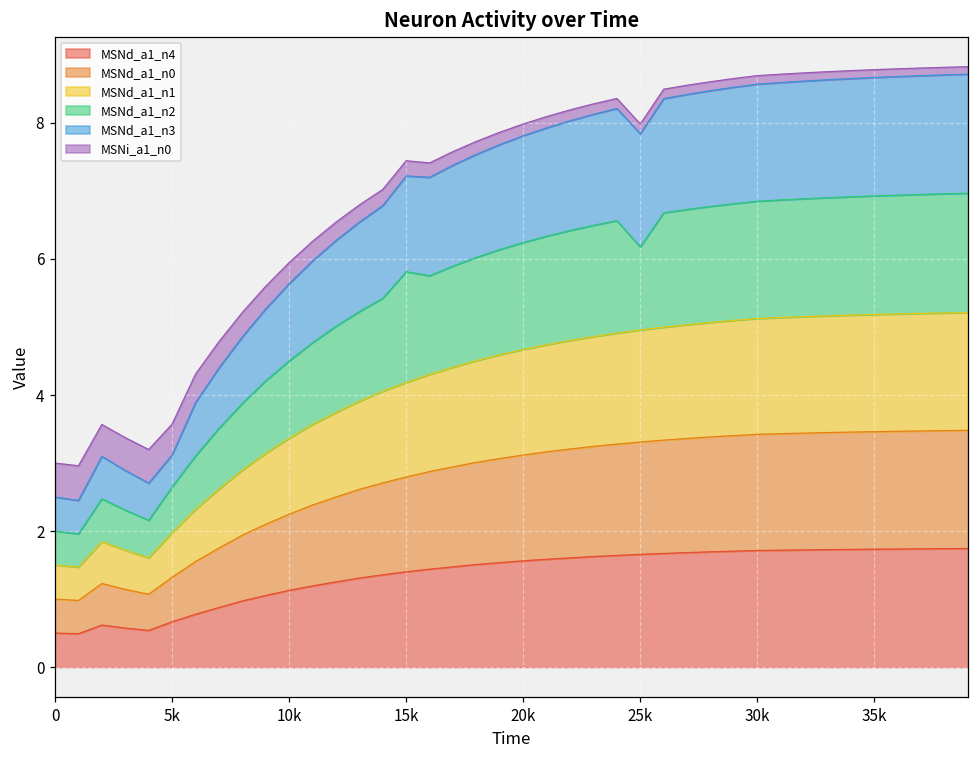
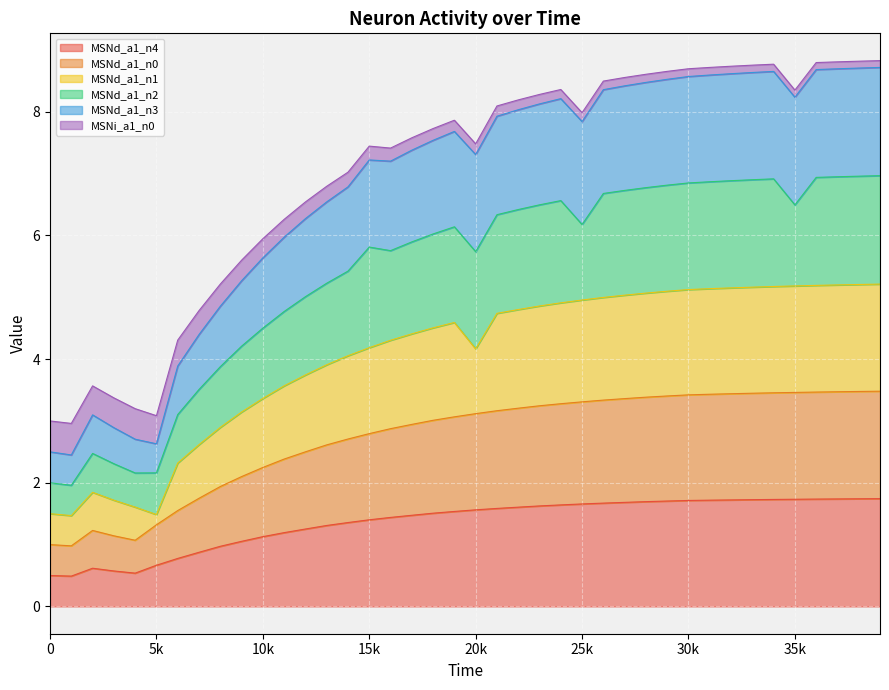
  {
    "MSNd_a1_n1": {
      "0": 0.5,
-     "5k": 0.7,
+     "5k": 0.2,
      "10k": 1.1,
      "15k": 1.4,
-     "20k": 1.6,
+     "20k": 1.0,
      "25k": 1.6,
      "30k": 1.7,
      "35k": 1.7
    },
    "MSNd_a1_n2": {
      "0": 0.5,
      "5k": 0.7,
      "10k": 1.1,
      "15k": 1.6,
      "20k": 1.6,
      "25k": 1.2,
      "30k": 1.7,
-     "35k": 1.7
+     "35k": 1.3
    },
    "MSNd_a1_n3": {
      "0": 0.5,
      "5k": 0.5,
      "10k": 1.1,
      "15k": 1.4,
      "20k": 1.6,
      "25k": 1.7,
      "30k": 1.7,
      "35k": 1.7
    },
    "MSNi_a1_n0": {
      "0": 0.5,
      "5k": 0.5,
      "10k": 0.3,
      "15k": 0.2,
      "20k": 0.2,
      "25k": 0.1,
      "30k": 0.1,
      "35k": 0.1
    }
  }
